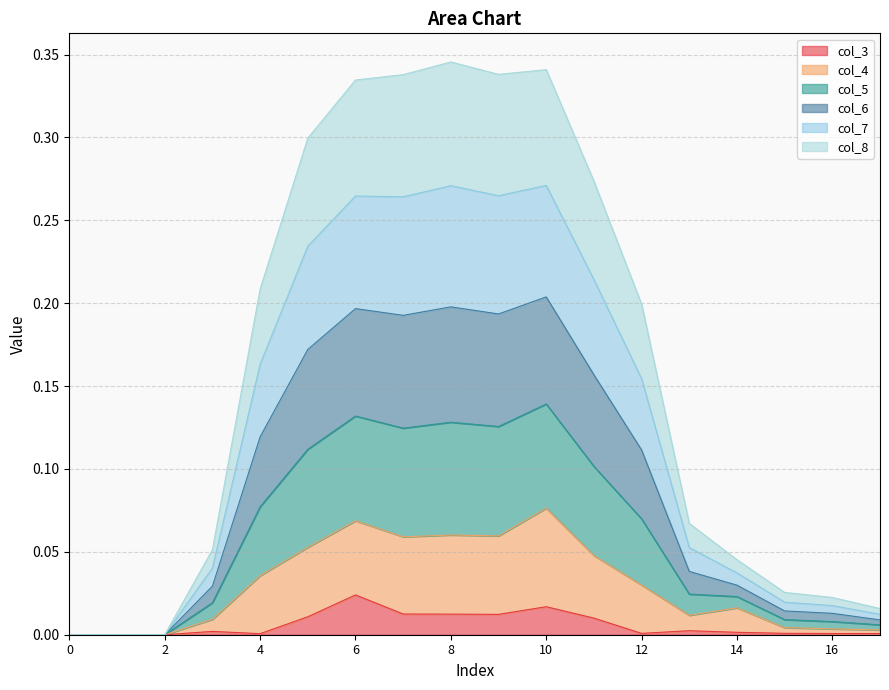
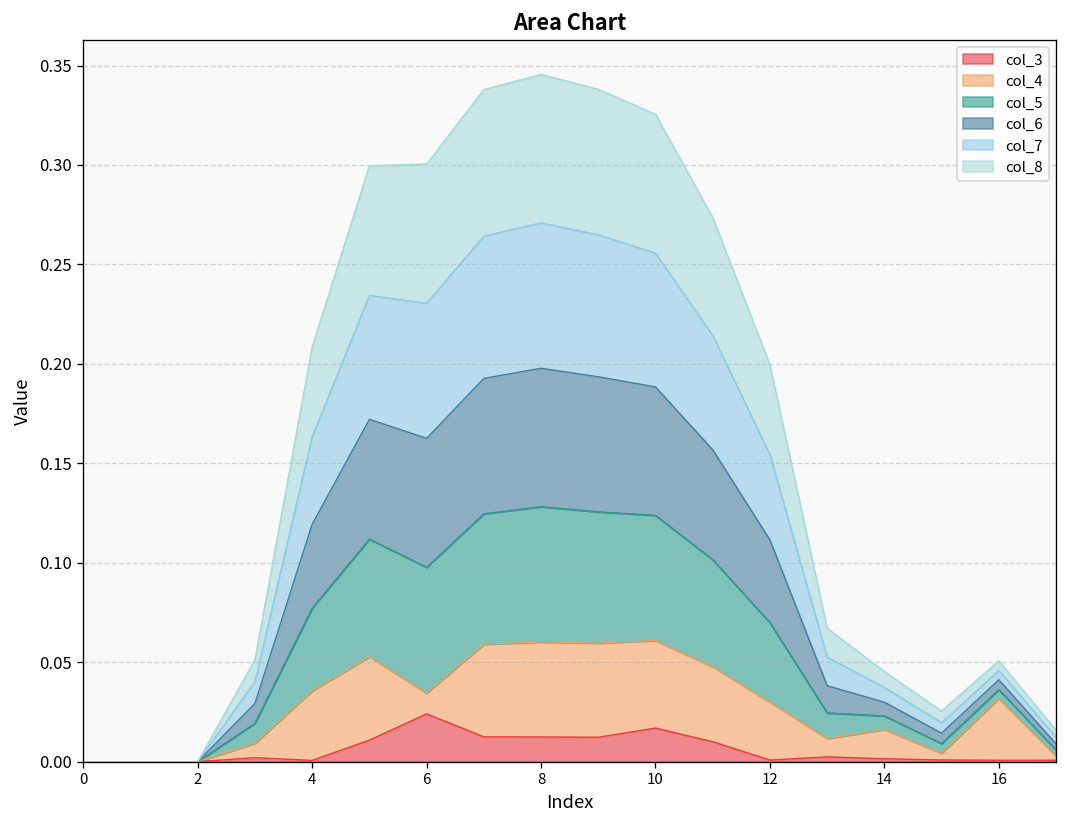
  {
    "col_3": {
      "4": 0.001,
      "6": 0.024,
      "8": 0.012,
      "10": 0.017,
      "12": 0.001,
      "14": 0.001,
      "16": 0.001
    },
    "col_4": {
      "4": 0.035,
-     "6": 0.045,
+     "6": 0.010,
      "8": 0.048,
-     "10": 0.059,
+     "10": 0.044,
      "12": 0.029,
      "14": 0.015,
-     "16": 0.003
+     "16": 0.031
    }
  }
